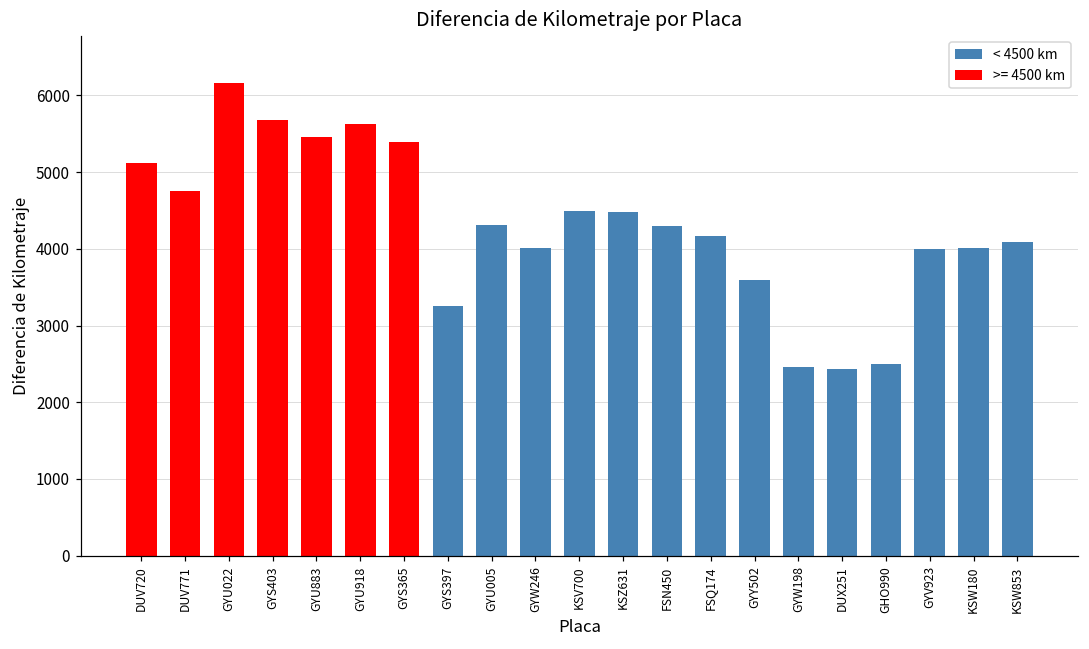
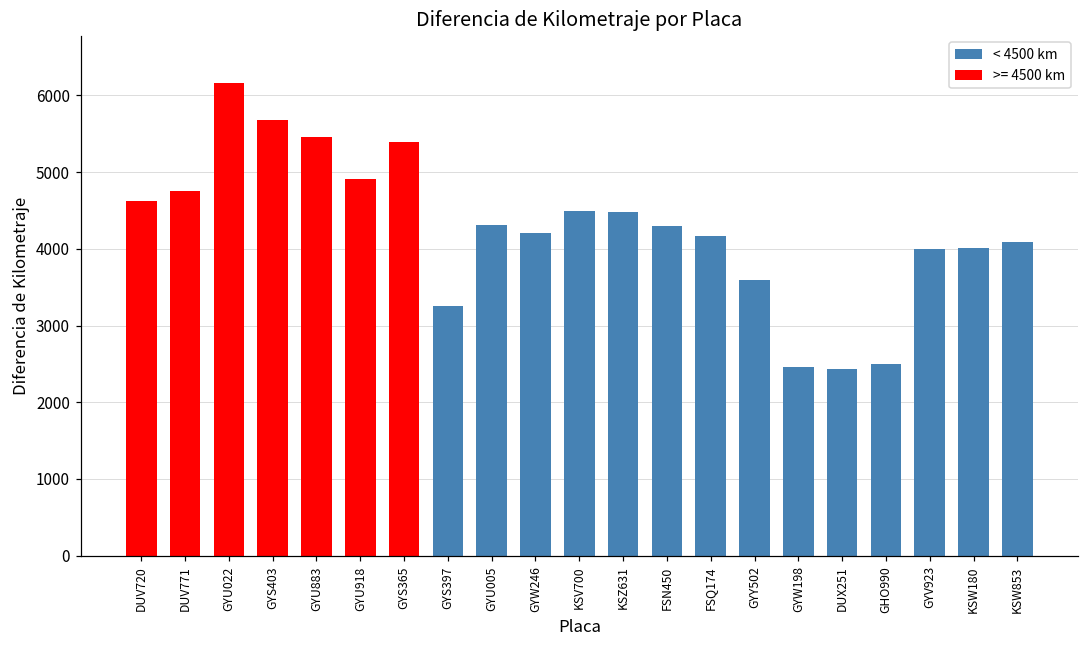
  {
-   "DUV720": 5100,
+   "DUV720": 4600,
    "DUV771": 4800,
    "GYU022": 6200,
    "GYS403": 5700,
    "GYU883": 5500,
-   "GYU918": 5600,
+   "GYU918": 4900,
    "GYS365": 5400,
    "GYS397": 3300,
    "GYU005": 4300,
-   "GYW246": 4000,
+   "GYW246": 4200,
    "KSV700": 4500,
    "KSZ631": 4500,
    "FSN450": 4300,
    "FSQ174": 4200,
    "GYY502": 3600,
    "GYW198": 2500,
    "DUX251": 2400,
    "GHO990": 2500,
    "GYV923": 4000,
    "KSW180": 4000,
    "KSW853": 4100
  }
